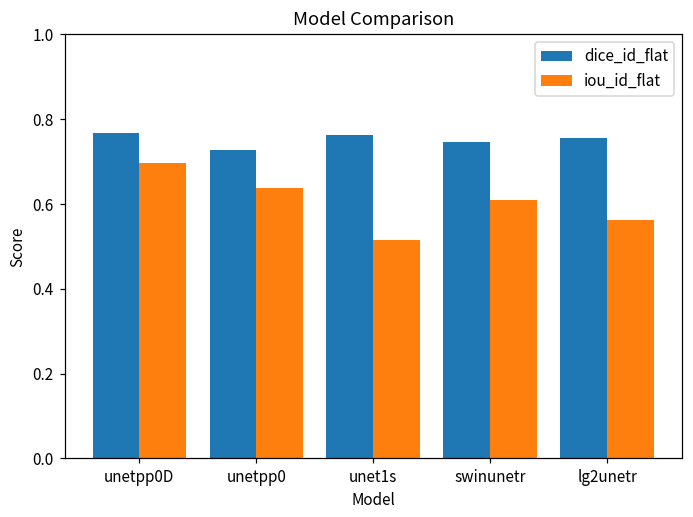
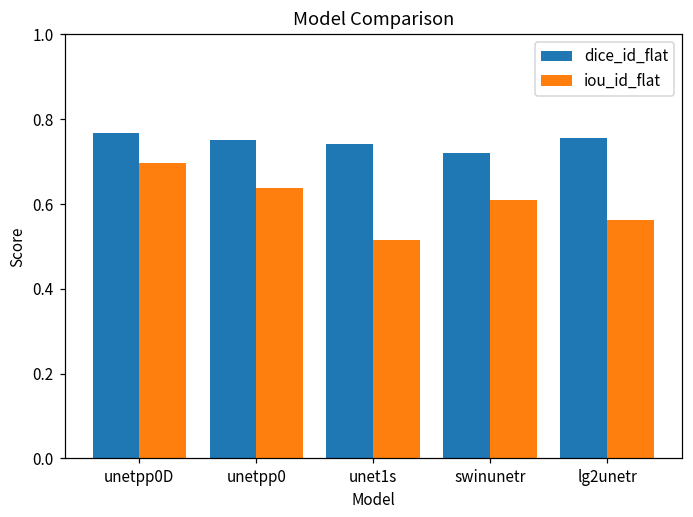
  {
    "dice_id_flat": {
      "unetpp0D": 0.77,
-     "unetpp0": 0.73,
-     "unet1s": 0.76,
-     "swinunetr": 0.75,
+     "unetpp0": 0.75,
+     "unet1s": 0.74,
+     "swinunetr": 0.72,
      "lg2unetr": 0.76
    },
    "iou_id_flat": {
      "unetpp0D": 0.70,
      "unetpp0": 0.64,
      "unet1s": 0.52,
      "swinunetr": 0.61,
      "lg2unetr": 0.56
    }
  }
